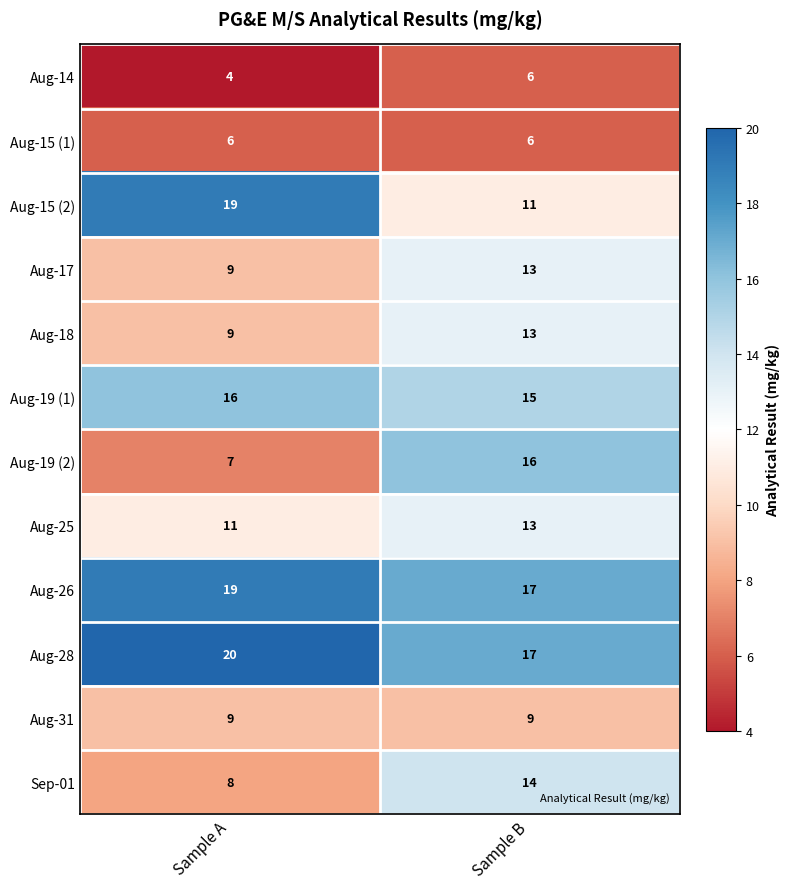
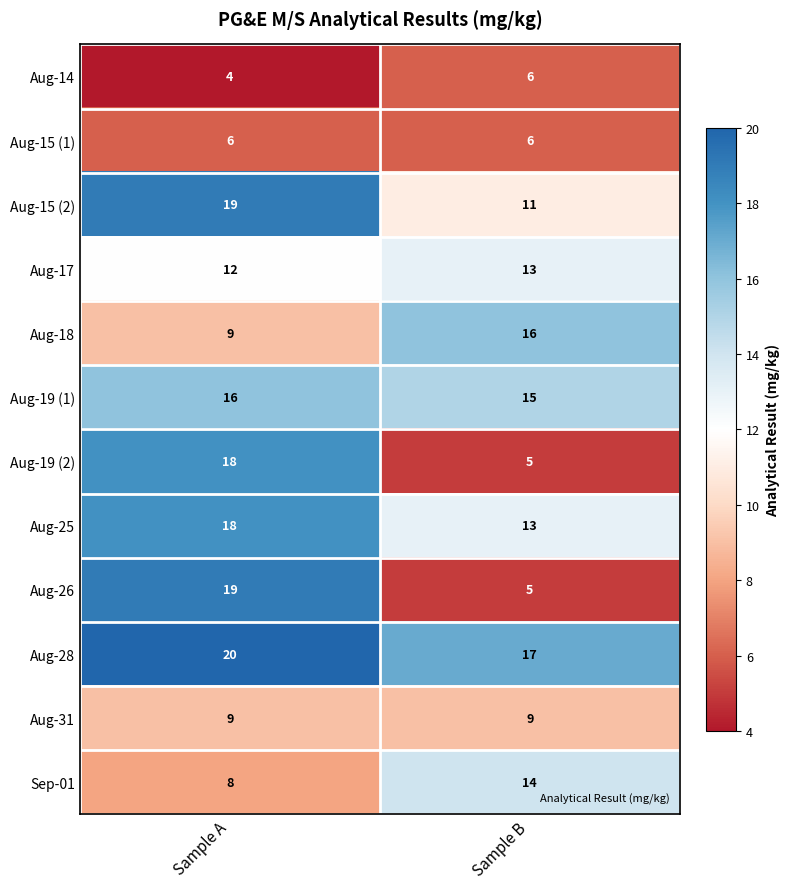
  {
    "Aug-14": {
      "Sample A": 4,
      "Sample B": 6
    },
    "Aug-15 (1)": {
      "Sample A": 6,
      "Sample B": 6
    },
    "Aug-15 (2)": {
      "Sample A": 19,
      "Sample B": 11
    },
    "Aug-17": {
-     "Sample A": 9,
+     "Sample A": 12,
      "Sample B": 13
    },
    "Aug-18": {
      "Sample A": 9,
-     "Sample B": 13
+     "Sample B": 16
    },
    "Aug-19 (1)": {
      "Sample A": 16,
      "Sample B": 15
    },
    "Aug-19 (2)": {
-     "Sample A": 7,
-     "Sample B": 16
+     "Sample A": 18,
+     "Sample B": 5
    },
    "Aug-25": {
-     "Sample A": 11,
+     "Sample A": 18,
      "Sample B": 13
    },
    "Aug-26": {
      "Sample A": 19,
-     "Sample B": 17
+     "Sample B": 5
    },
    "Aug-28": {
      "Sample A": 20,
      "Sample B": 17
    },
    "Aug-31": {
      "Sample A": 9,
      "Sample B": 9
    },
    "Sep-01": {
      "Sample A": 8,
      "Sample B": 14
    }
  }
